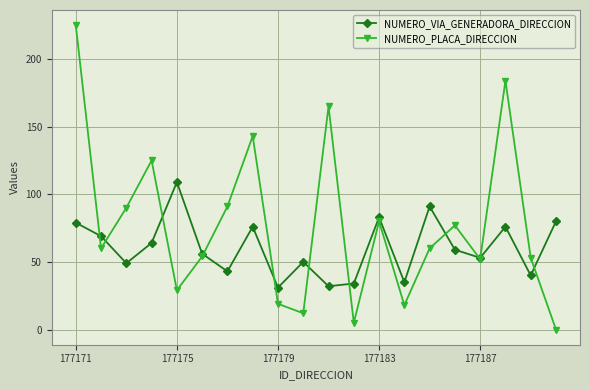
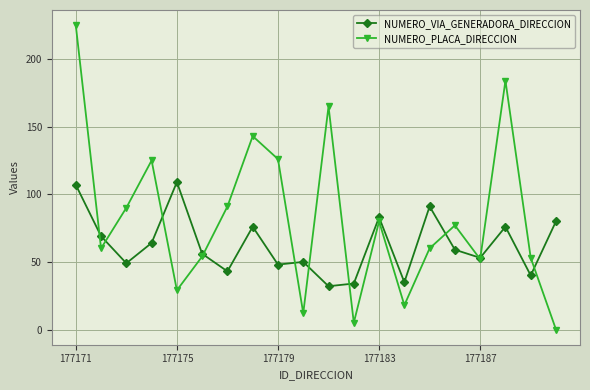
  {
    "NUMERO_VIA_GENERADORA_DIRECCION": {
-     "177171": 79,
+     "177171": 107,
      "177175": 109,
-     "177179": 31,
+     "177179": 48,
      "177183": 83
    },
    "NUMERO_PLACA_DIRECCION": {
      "177171": 225,
      "177175": 29,
-     "177179": 19,
+     "177179": 126,
      "177183": 80
    }
  }
